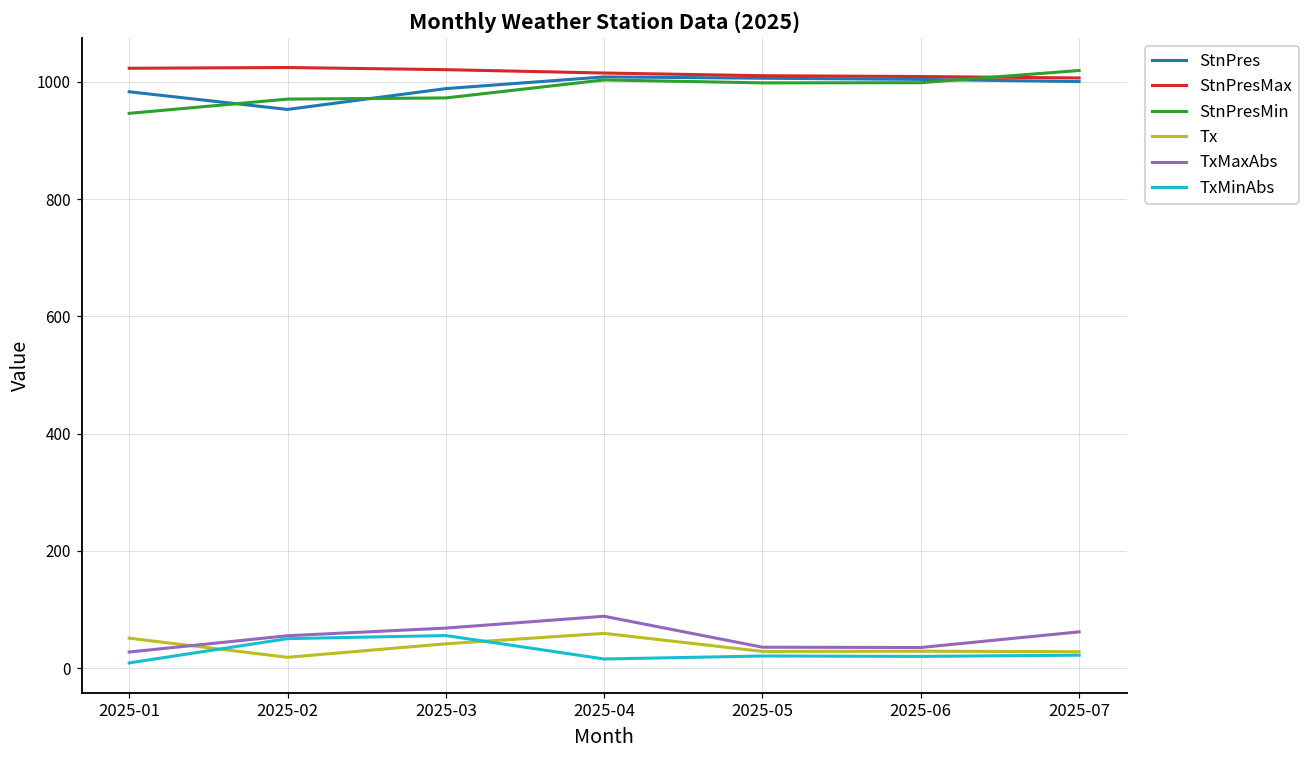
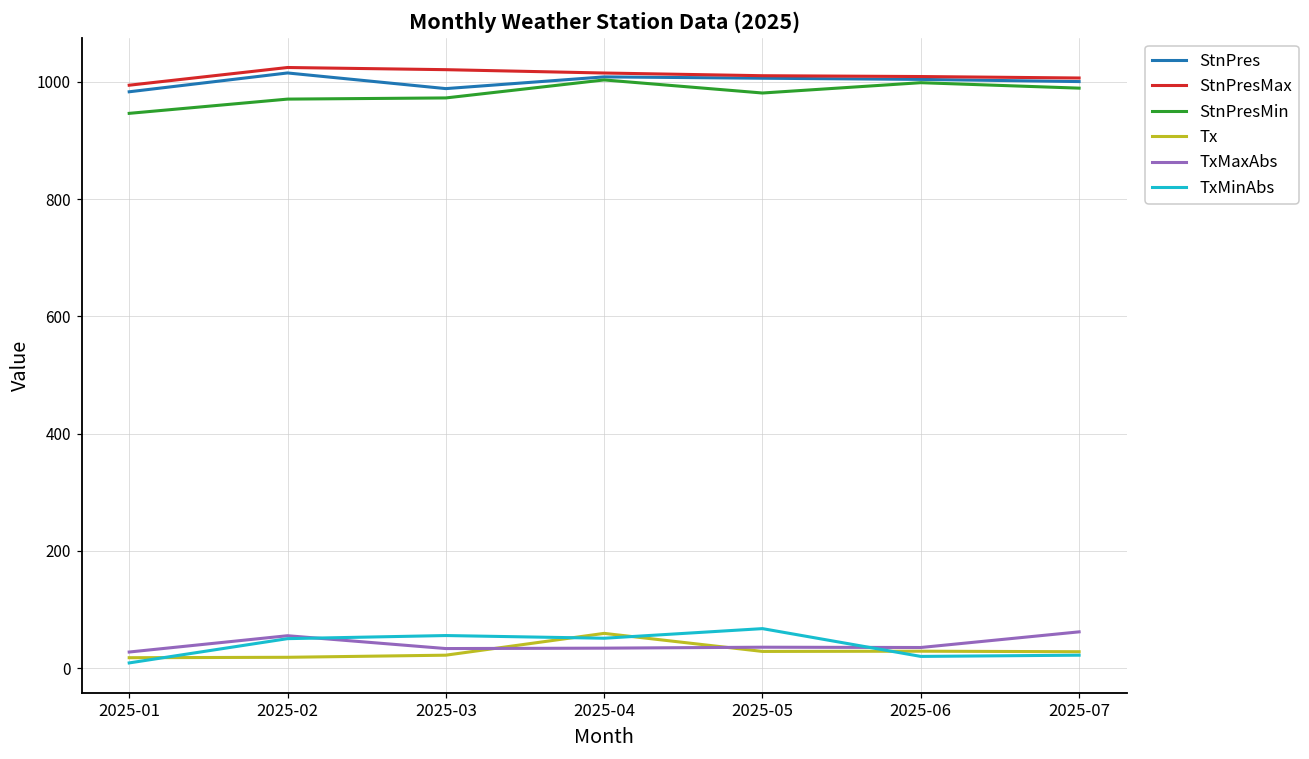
  {
    "StnPres": {
      "2025-01": 980,
-     "2025-02": 950,
+     "2025-02": 1020,
      "2025-03": 990,
      "2025-04": 1010,
      "2025-06": 1000,
      "2025-07": 1000
    },
    "StnPresMax": {
-     "2025-01": 1020,
+     "2025-01": 990,
      "2025-02": 1020,
      "2025-03": 1020,
      "2025-04": 1020,
      "2025-06": 1010,
      "2025-07": 1010
    },
    "StnPresMin": {
      "2025-01": 950,
      "2025-02": 970,
      "2025-03": 970,
      "2025-04": 1000,
-     "2025-05": 1000,
+     "2025-05": 980,
      "2025-06": 1000,
-     "2025-07": 1020
+     "2025-07": 990
    },
    "Tx": {
-     "2025-01": 50,
+     "2025-01": 20,
      "2025-02": 20,
-     "2025-03": 40,
+     "2025-03": 20,
      "2025-04": 60,
      "2025-05": 30,
      "2025-06": 30,
      "2025-07": 30
    },
    "TxMaxAbs": {
      "2025-01": 30,
      "2025-02": 60,
-     "2025-03": 70,
-     "2025-04": 90,
+     "2025-03": 30,
+     "2025-04": 30,
      "2025-05": 40,
      "2025-06": 40,
      "2025-07": 60
    },
    "TxMinAbs": {
      "2025-01": 10,
      "2025-02": 50,
      "2025-03": 60,
-     "2025-04": 20,
-     "2025-05": 20,
+     "2025-04": 50,
+     "2025-05": 70,
      "2025-06": 20,
      "2025-07": 20
    }
  }
